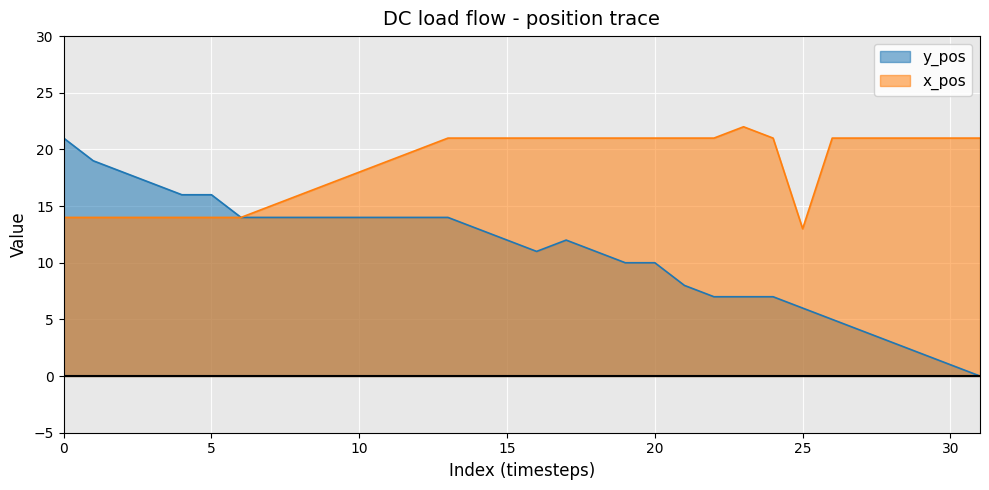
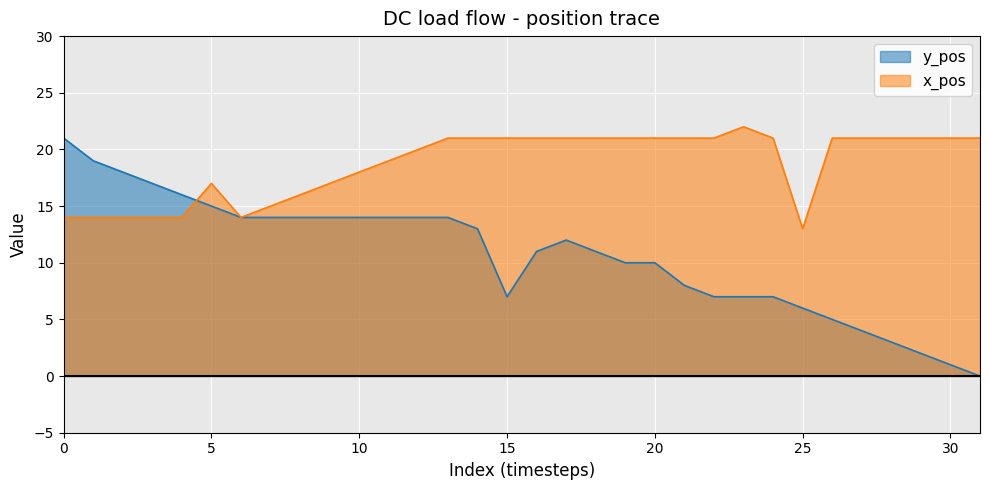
  {
    "y_pos": {
      "0": 21,
-     "5": 16,
+     "5": 15,
      "10": 14,
-     "15": 12,
+     "15": 7,
      "20": 10,
      "25": 6,
      "30": 1
    },
    "x_pos": {
      "0": 14,
-     "5": 14,
+     "5": 17,
      "10": 18,
      "15": 21,
      "20": 21,
      "25": 13,
      "30": 21
    }
  }
